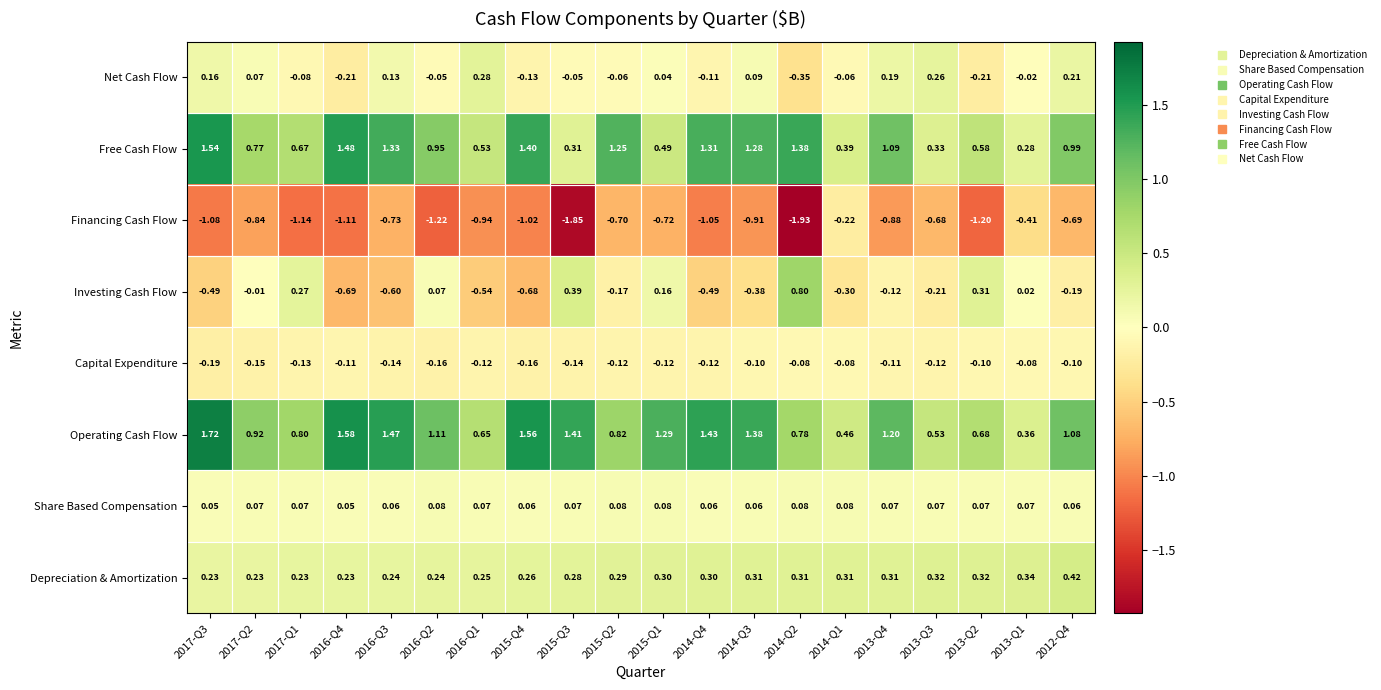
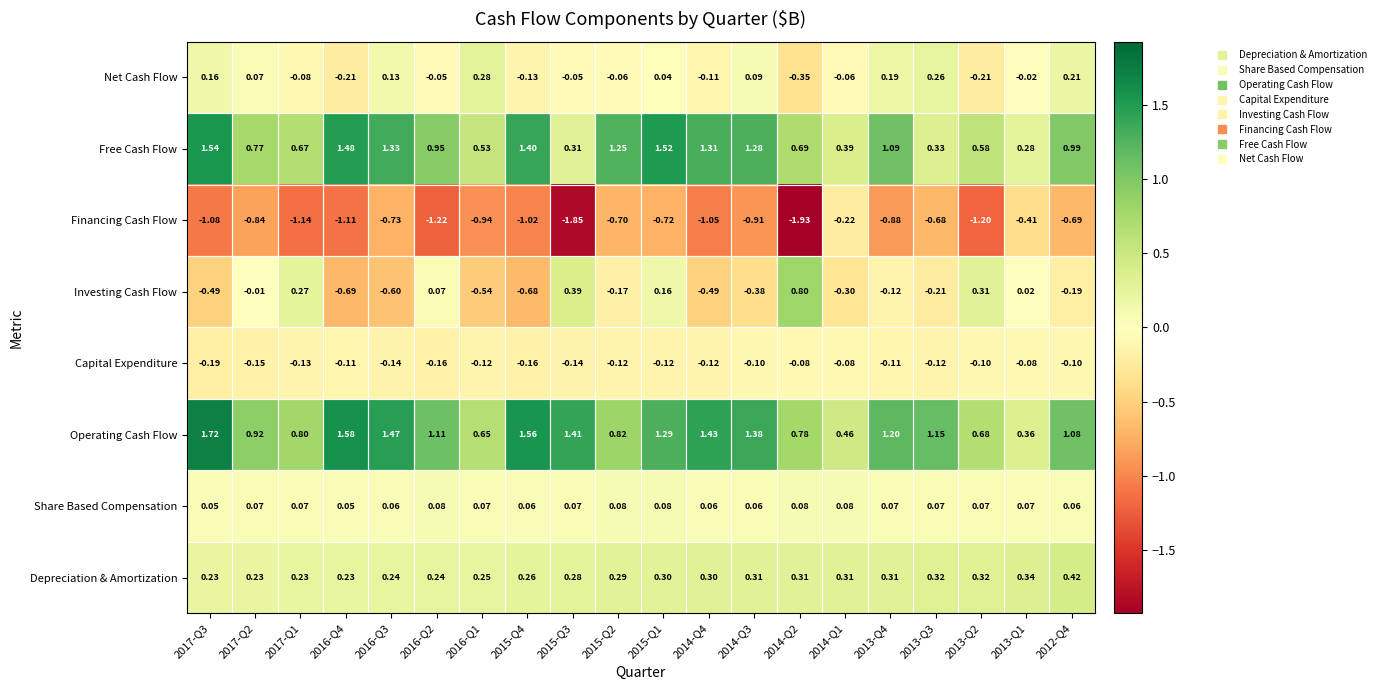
  {
    "Net Cash Flow": {
      "2017-Q3": 0.16,
      "2017-Q2": 0.07,
      "2017-Q1": -0.08,
      "2016-Q4": -0.21,
      "2016-Q3": 0.13,
      "2016-Q2": -0.05,
      "2016-Q1": 0.28,
      "2015-Q4": -0.13,
      "2015-Q3": -0.05,
      "2015-Q2": -0.06,
      "2015-Q1": 0.04,
      "2014-Q4": -0.11,
      "2014-Q3": 0.09,
      "2014-Q2": -0.35,
      "2014-Q1": -0.06,
      "2013-Q4": 0.19,
      "2013-Q3": 0.26,
      "2013-Q2": -0.21,
      "2013-Q1": -0.02,
      "2012-Q4": 0.21
    },
    "Free Cash Flow": {
      "2017-Q3": 1.54,
      "2017-Q2": 0.77,
      "2017-Q1": 0.67,
      "2016-Q4": 1.48,
      "2016-Q3": 1.33,
      "2016-Q2": 0.95,
      "2016-Q1": 0.53,
      "2015-Q4": 1.40,
      "2015-Q3": 0.31,
      "2015-Q2": 1.25,
-     "2015-Q1": 0.49,
+     "2015-Q1": 1.52,
      "2014-Q4": 1.31,
      "2014-Q3": 1.28,
-     "2014-Q2": 1.38,
+     "2014-Q2": 0.69,
      "2014-Q1": 0.39,
      "2013-Q4": 1.09,
      "2013-Q3": 0.33,
      "2013-Q2": 0.58,
      "2013-Q1": 0.28,
      "2012-Q4": 0.99
    },
    "Financing Cash Flow": {
      "2017-Q3": -1.08,
      "2017-Q2": -0.84,
      "2017-Q1": -1.14,
      "2016-Q4": -1.11,
      "2016-Q3": -0.73,
      "2016-Q2": -1.22,
      "2016-Q1": -0.94,
      "2015-Q4": -1.02,
      "2015-Q3": -1.85,
      "2015-Q2": -0.70,
      "2015-Q1": -0.72,
      "2014-Q4": -1.05,
      "2014-Q3": -0.91,
      "2014-Q2": -1.93,
      "2014-Q1": -0.22,
      "2013-Q4": -0.88,
      "2013-Q3": -0.68,
      "2013-Q2": -1.20,
      "2013-Q1": -0.41,
      "2012-Q4": -0.69
    },
    "Investing Cash Flow": {
      "2017-Q3": -0.49,
      "2017-Q2": -0.01,
      "2017-Q1": 0.27,
      "2016-Q4": -0.69,
      "2016-Q3": -0.60,
      "2016-Q2": 0.07,
      "2016-Q1": -0.54,
      "2015-Q4": -0.68,
      "2015-Q3": 0.39,
      "2015-Q2": -0.17,
      "2015-Q1": 0.16,
      "2014-Q4": -0.49,
      "2014-Q3": -0.38,
      "2014-Q2": 0.80,
      "2014-Q1": -0.30,
      "2013-Q4": -0.12,
      "2013-Q3": -0.21,
      "2013-Q2": 0.31,
      "2013-Q1": 0.02,
      "2012-Q4": -0.19
    },
    "Capital Expenditure": {
      "2017-Q3": -0.19,
      "2017-Q2": -0.15,
      "2017-Q1": -0.13,
      "2016-Q4": -0.11,
      "2016-Q3": -0.14,
      "2016-Q2": -0.16,
      "2016-Q1": -0.12,
      "2015-Q4": -0.16,
      "2015-Q3": -0.14,
      "2015-Q2": -0.12,
      "2015-Q1": -0.12,
      "2014-Q4": -0.12,
      "2014-Q3": -0.10,
      "2014-Q2": -0.08,
      "2014-Q1": -0.08,
      "2013-Q4": -0.11,
      "2013-Q3": -0.12,
      "2013-Q2": -0.10,
      "2013-Q1": -0.08,
      "2012-Q4": -0.10
    },
    "Operating Cash Flow": {
      "2017-Q3": 1.72,
      "2017-Q2": 0.92,
      "2017-Q1": 0.80,
      "2016-Q4": 1.58,
      "2016-Q3": 1.47,
      "2016-Q2": 1.11,
      "2016-Q1": 0.65,
      "2015-Q4": 1.56,
      "2015-Q3": 1.41,
      "2015-Q2": 0.82,
      "2015-Q1": 1.29,
      "2014-Q4": 1.43,
      "2014-Q3": 1.38,
      "2014-Q2": 0.78,
      "2014-Q1": 0.46,
      "2013-Q4": 1.20,
-     "2013-Q3": 0.53,
+     "2013-Q3": 1.15,
      "2013-Q2": 0.68,
      "2013-Q1": 0.36,
      "2012-Q4": 1.08
    },
    "Share Based Compensation": {
      "2017-Q3": 0.05,
      "2017-Q2": 0.07,
      "2017-Q1": 0.07,
      "2016-Q4": 0.05,
      "2016-Q3": 0.06,
      "2016-Q2": 0.08,
      "2016-Q1": 0.07,
      "2015-Q4": 0.06,
      "2015-Q3": 0.07,
      "2015-Q2": 0.08,
      "2015-Q1": 0.08,
      "2014-Q4": 0.06,
      "2014-Q3": 0.06,
      "2014-Q2": 0.08,
      "2014-Q1": 0.08,
      "2013-Q4": 0.07,
      "2013-Q3": 0.07,
      "2013-Q2": 0.07,
      "2013-Q1": 0.07,
      "2012-Q4": 0.06
    },
    "Depreciation & Amortization": {
      "2017-Q3": 0.23,
      "2017-Q2": 0.23,
      "2017-Q1": 0.23,
      "2016-Q4": 0.23,
      "2016-Q3": 0.24,
      "2016-Q2": 0.24,
      "2016-Q1": 0.25,
      "2015-Q4": 0.26,
      "2015-Q3": 0.28,
      "2015-Q2": 0.29,
      "2015-Q1": 0.30,
      "2014-Q4": 0.30,
      "2014-Q3": 0.31,
      "2014-Q2": 0.31,
      "2014-Q1": 0.31,
      "2013-Q4": 0.31,
      "2013-Q3": 0.32,
      "2013-Q2": 0.32,
      "2013-Q1": 0.34,
      "2012-Q4": 0.42
    }
  }
